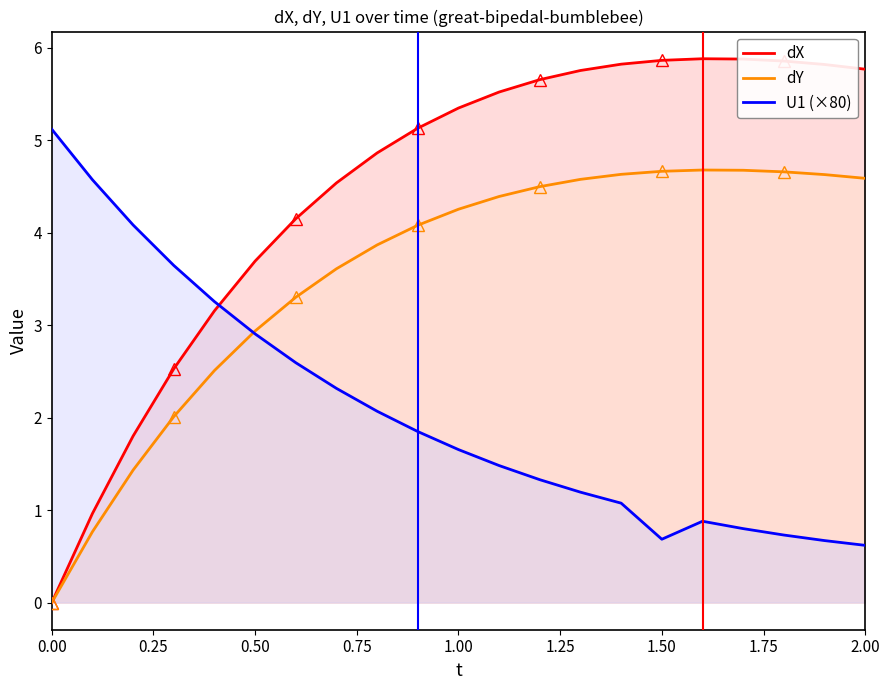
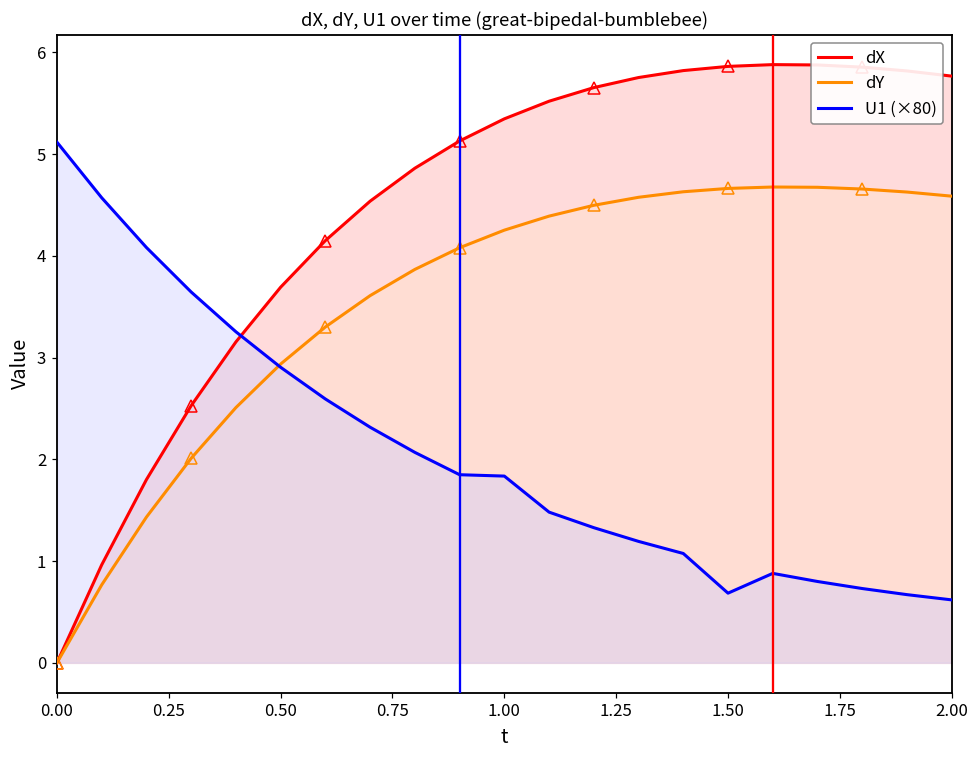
  {
    "U1 (×80)": {
      "0.00": 5.1,
      "0.50": 2.9,
-     "1.00": 1.7,
+     "1.00": 1.8,
      "1.50": 0.7,
      "2.00": 0.6
    }
  }
